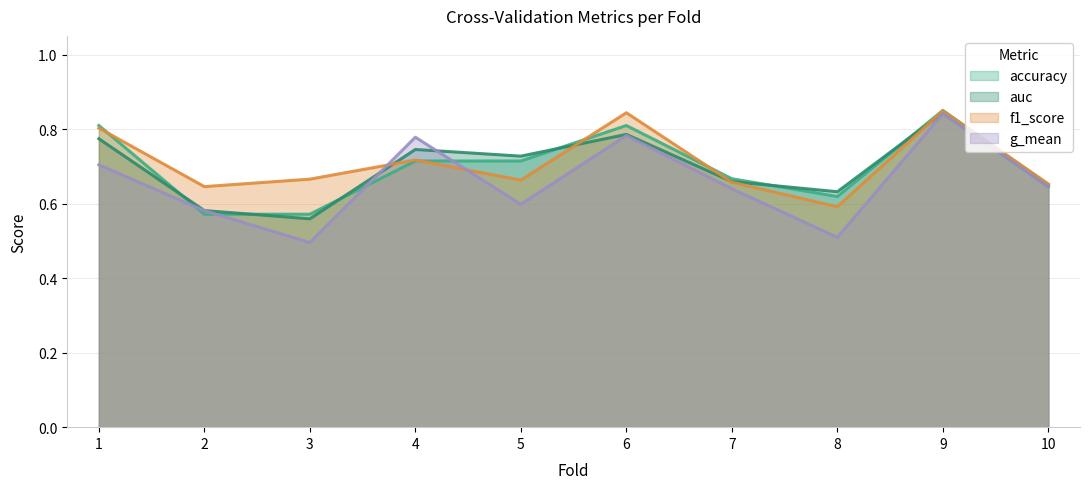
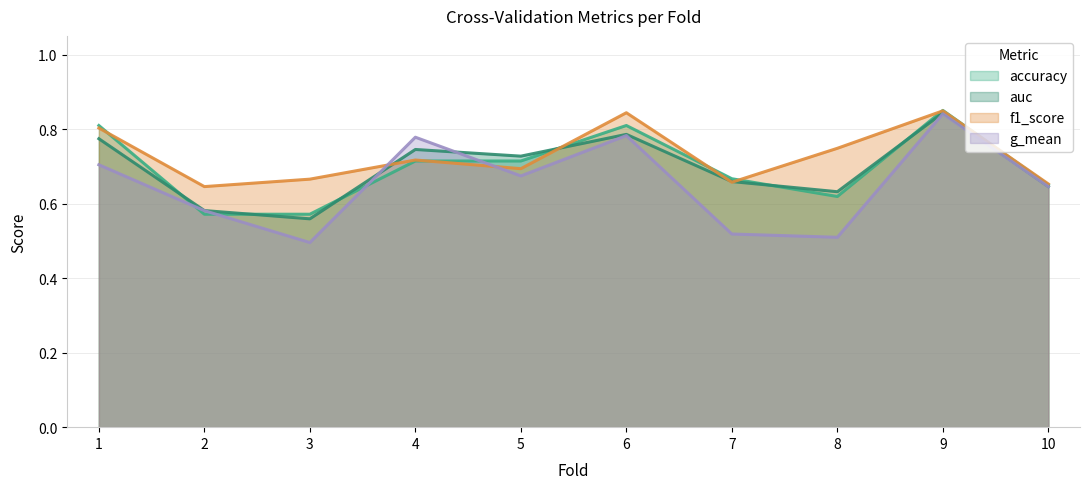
  {
    "f1_score": {
      "2": 0.65,
      "3": 0.67,
-     "5": 0.66,
+     "5": 0.69,
      "6": 0.84,
-     "8": 0.59
+     "8": 0.75
    },
    "g_mean": {
      "1": 0.70,
      "3": 0.50,
      "4": 0.78,
-     "5": 0.60,
-     "7": 0.64,
+     "5": 0.67,
+     "7": 0.52,
      "8": 0.51
    }
  }
